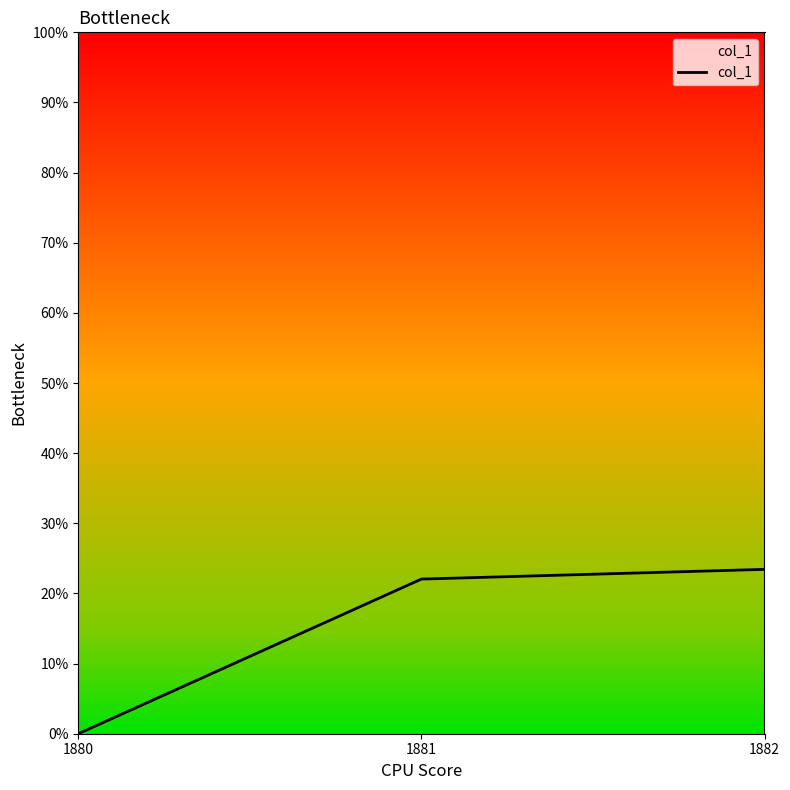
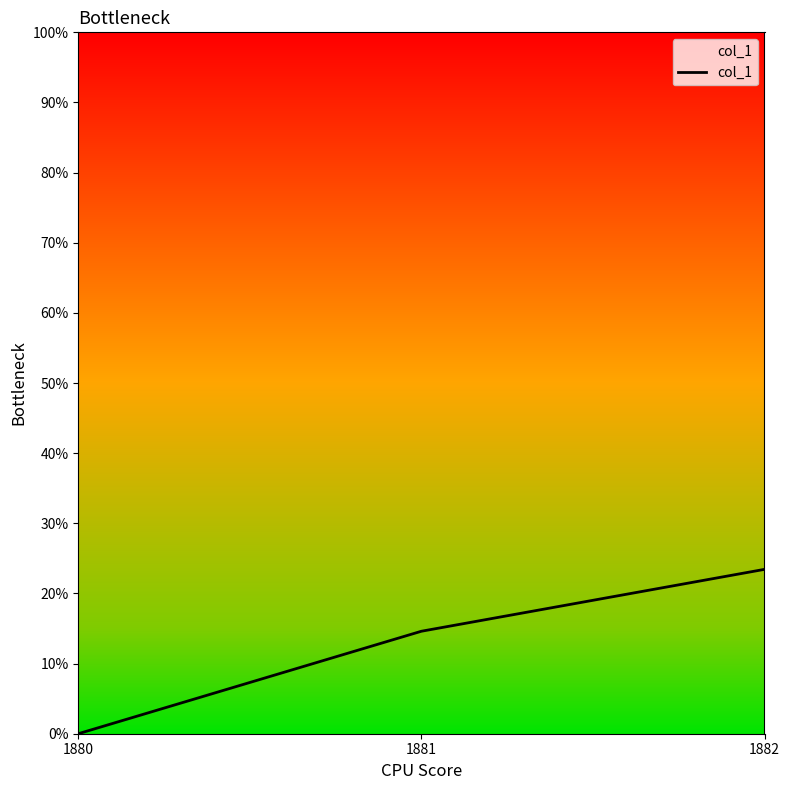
  {
    "1880": "0%",
-   "1881": "22%",
+   "1881": "15%",
    "1882": "23%"
  }
